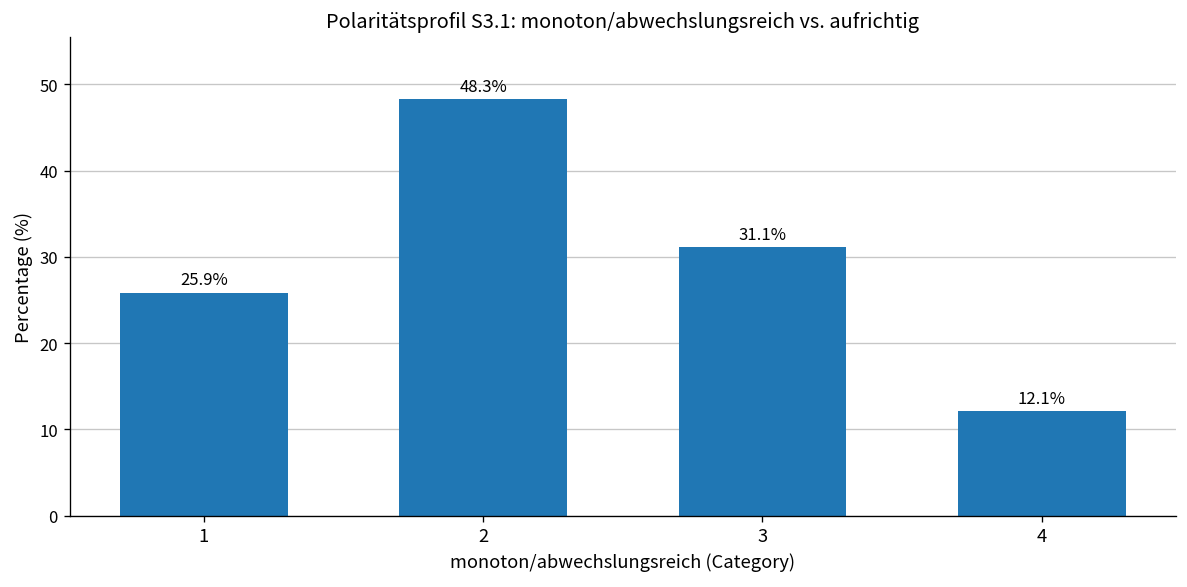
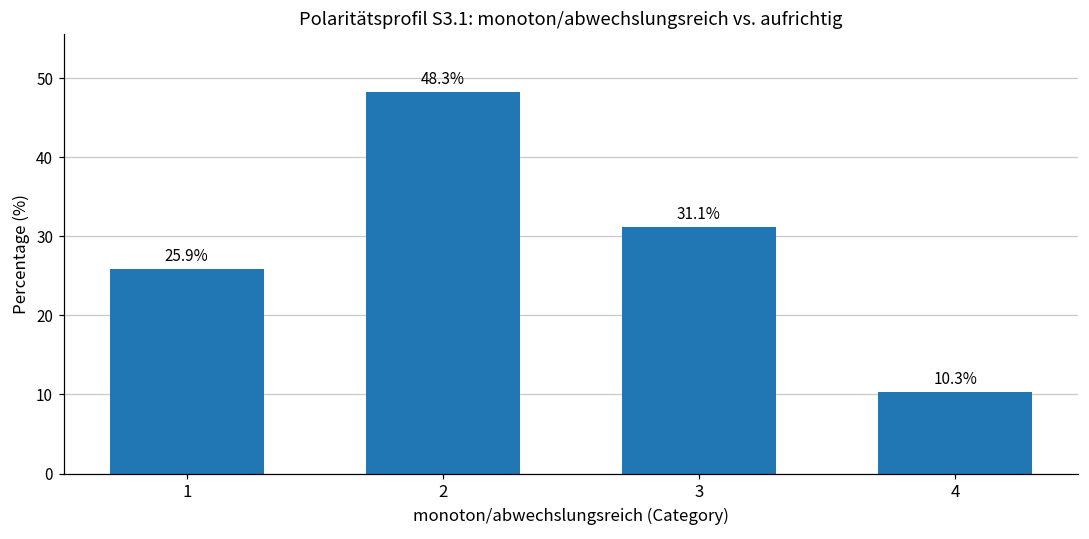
  {
    "1": "25.9%",
    "2": "48.3%",
    "3": "31.1%",
-   "4": "12.1%"
+   "4": "10.3%"
  }
